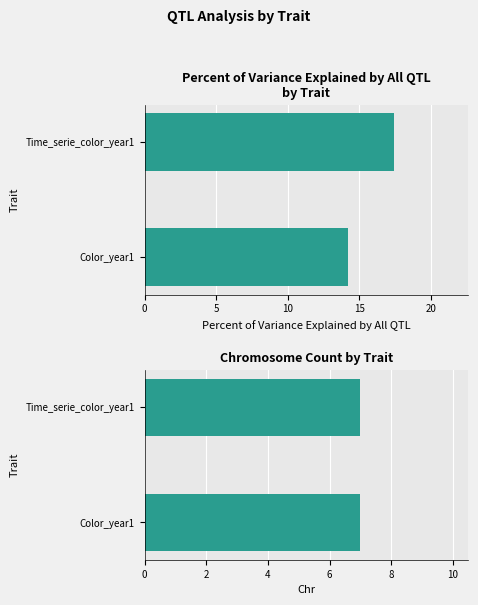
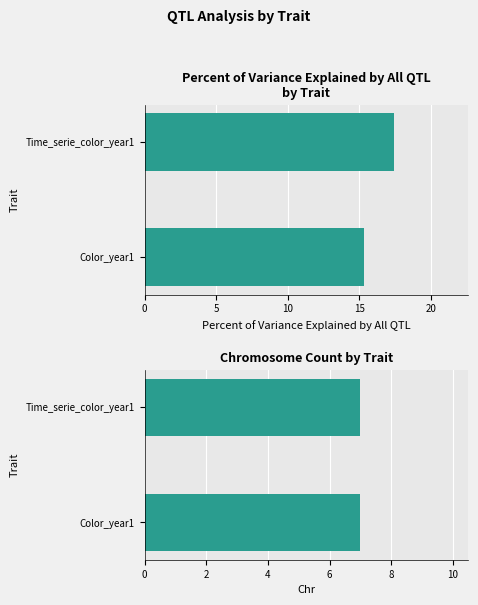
  {
    "Percent of Variance Explained by All QTL by Trait": {
      "Time_serie_color_year1": 17.4,
-     "Color_year1": 14.2
+     "Color_year1": 15.3
    },
    "Chromosome Count by Trait": {
      "Time_serie_color_year1": 7.0,
      "Color_year1": 7.0
    }
  }
